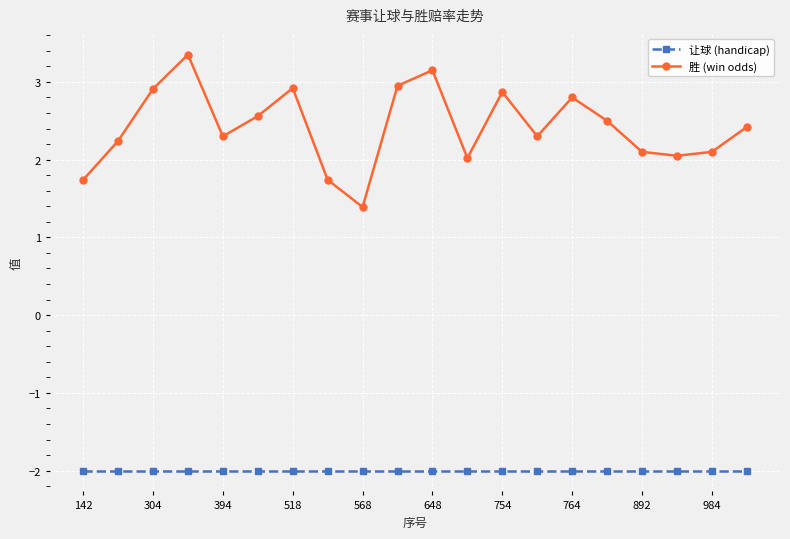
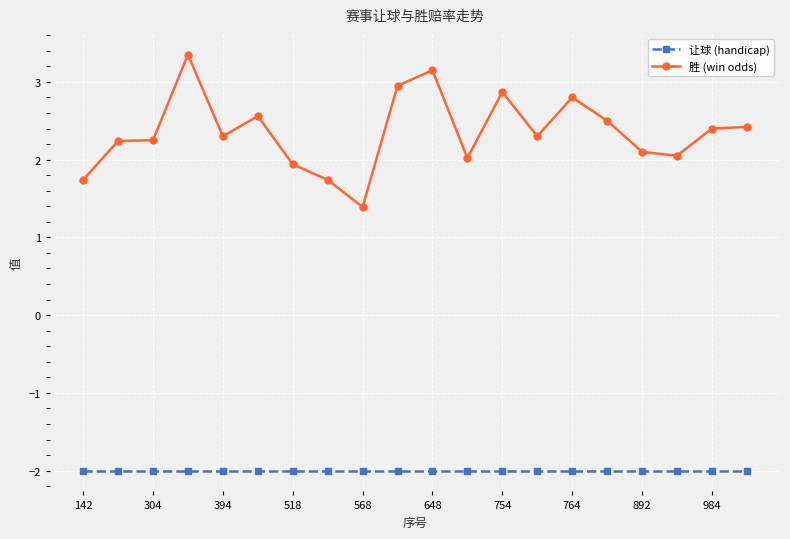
  {
    "让球 (handicap)": {
      "142": -2.0,
      "304": -2.0,
      "394": -2.0,
      "518": -2.0,
      "568": -2.0,
      "648": -2.0,
      "754": -2.0,
      "764": -2.0,
      "892": -2.0,
      "984": -2.0
    },
    "胜 (win odds)": {
      "142": 1.7,
-     "304": 2.9,
+     "304": 2.3,
      "394": 2.3,
-     "518": 2.9,
+     "518": 1.9,
      "568": 1.4,
      "648": 3.2,
      "754": 2.9,
      "764": 2.8,
      "892": 2.1,
-     "984": 2.1
+     "984": 2.4
    }
  }
